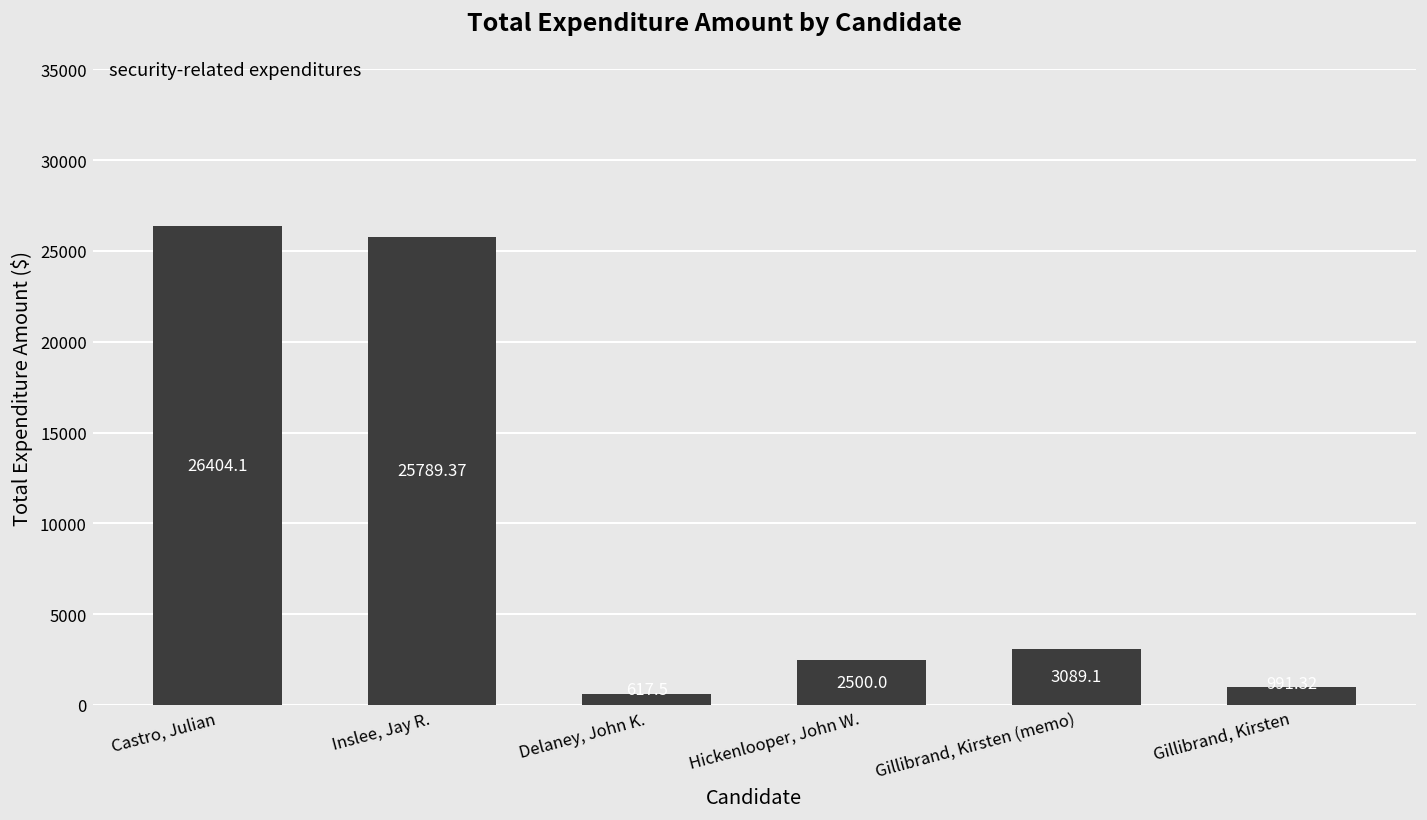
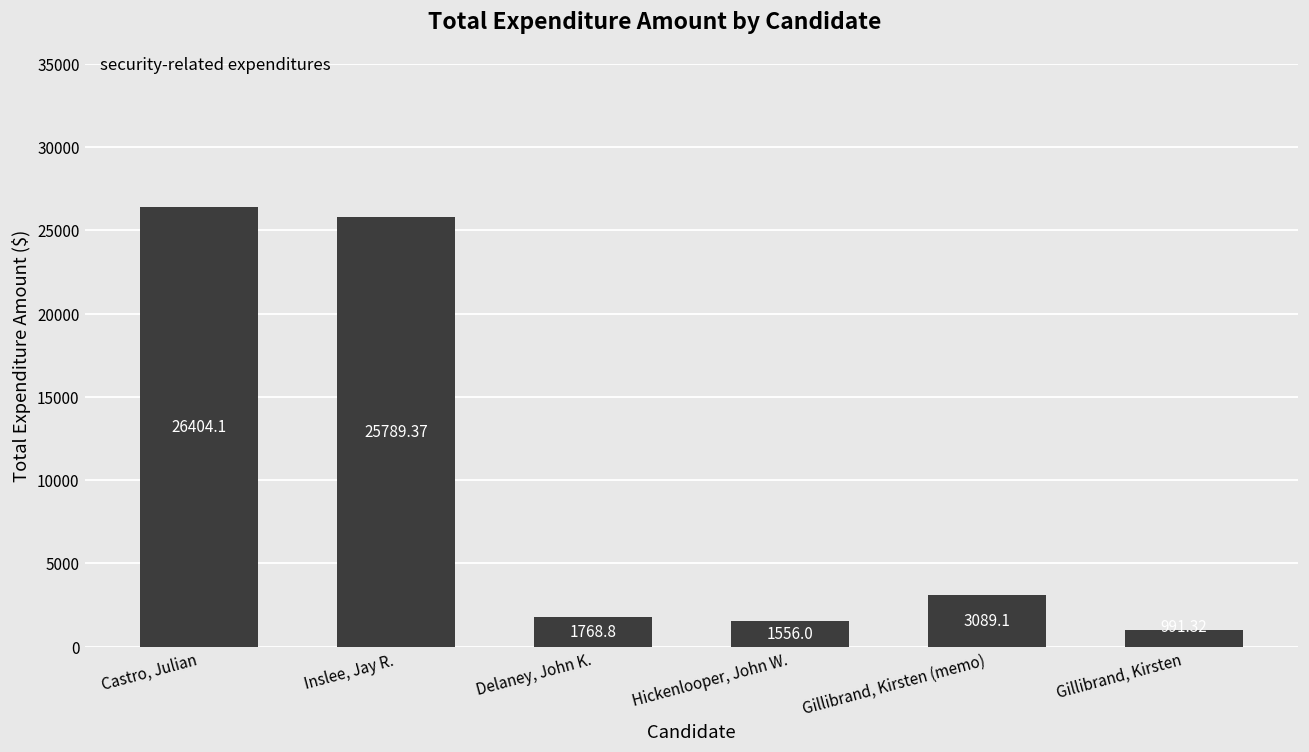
  {
    "Castro, Julian": 26404.1,
    "Inslee, Jay R.": 25789.37,
-   "Delaney, John K.": 600,
-   "Hickenlooper, John W.": 2500.0,
+   "Delaney, John K.": 1800,
+   "Hickenlooper, John W.": 1556.0,
    "Gillibrand, Kirsten (memo)": 3089.1
  }
